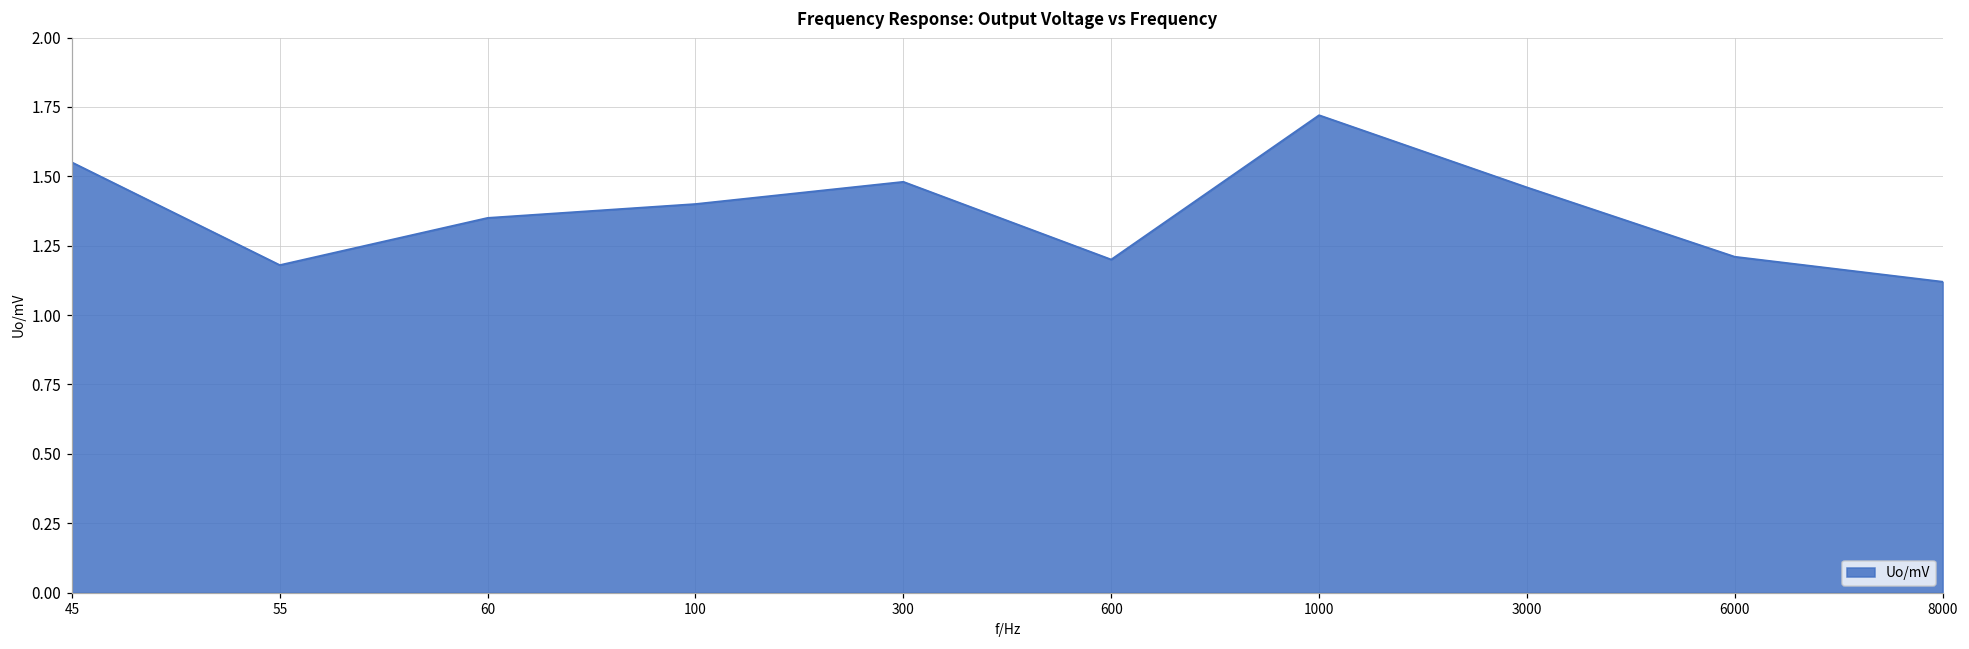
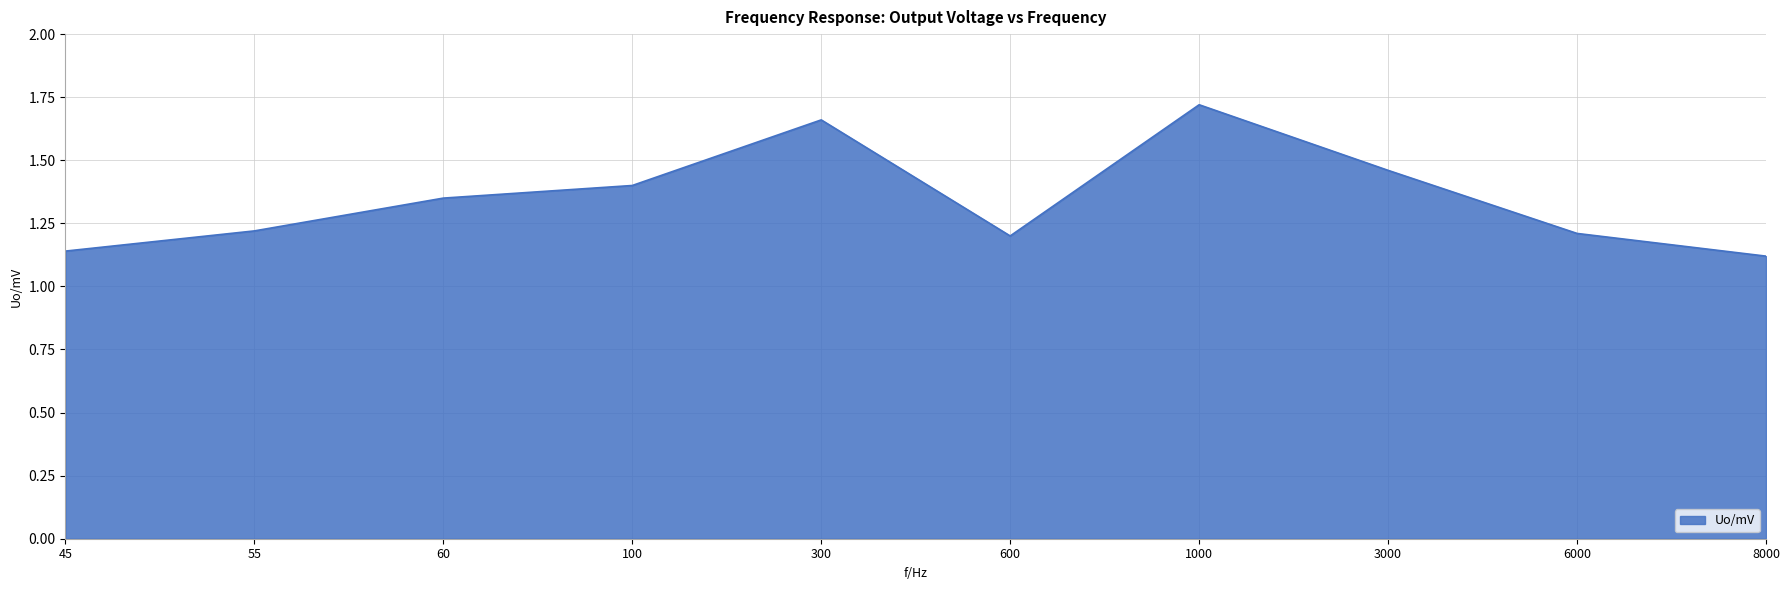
  {
-   "45": 1.55,
-   "55": 1.18,
+   "45": 1.14,
+   "55": 1.22,
    "60": 1.35,
    "100": 1.40,
-   "300": 1.48,
+   "300": 1.66,
    "600": 1.20,
    "1000": 1.72,
    "3000": 1.46,
    "6000": 1.21,
    "8000": 1.12
  }
